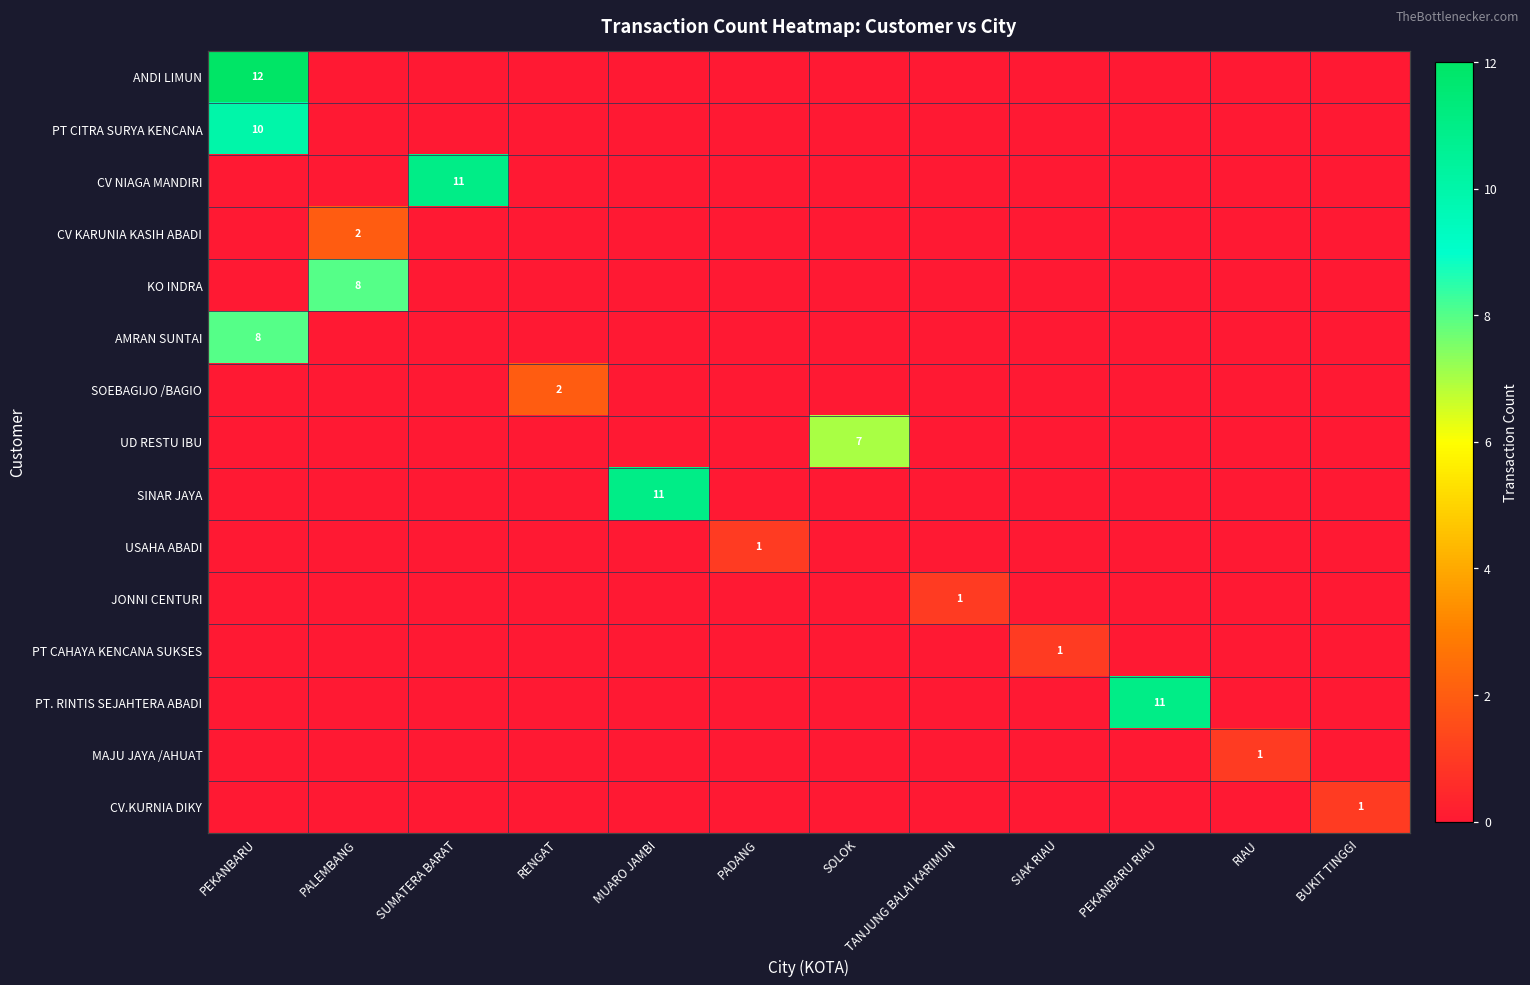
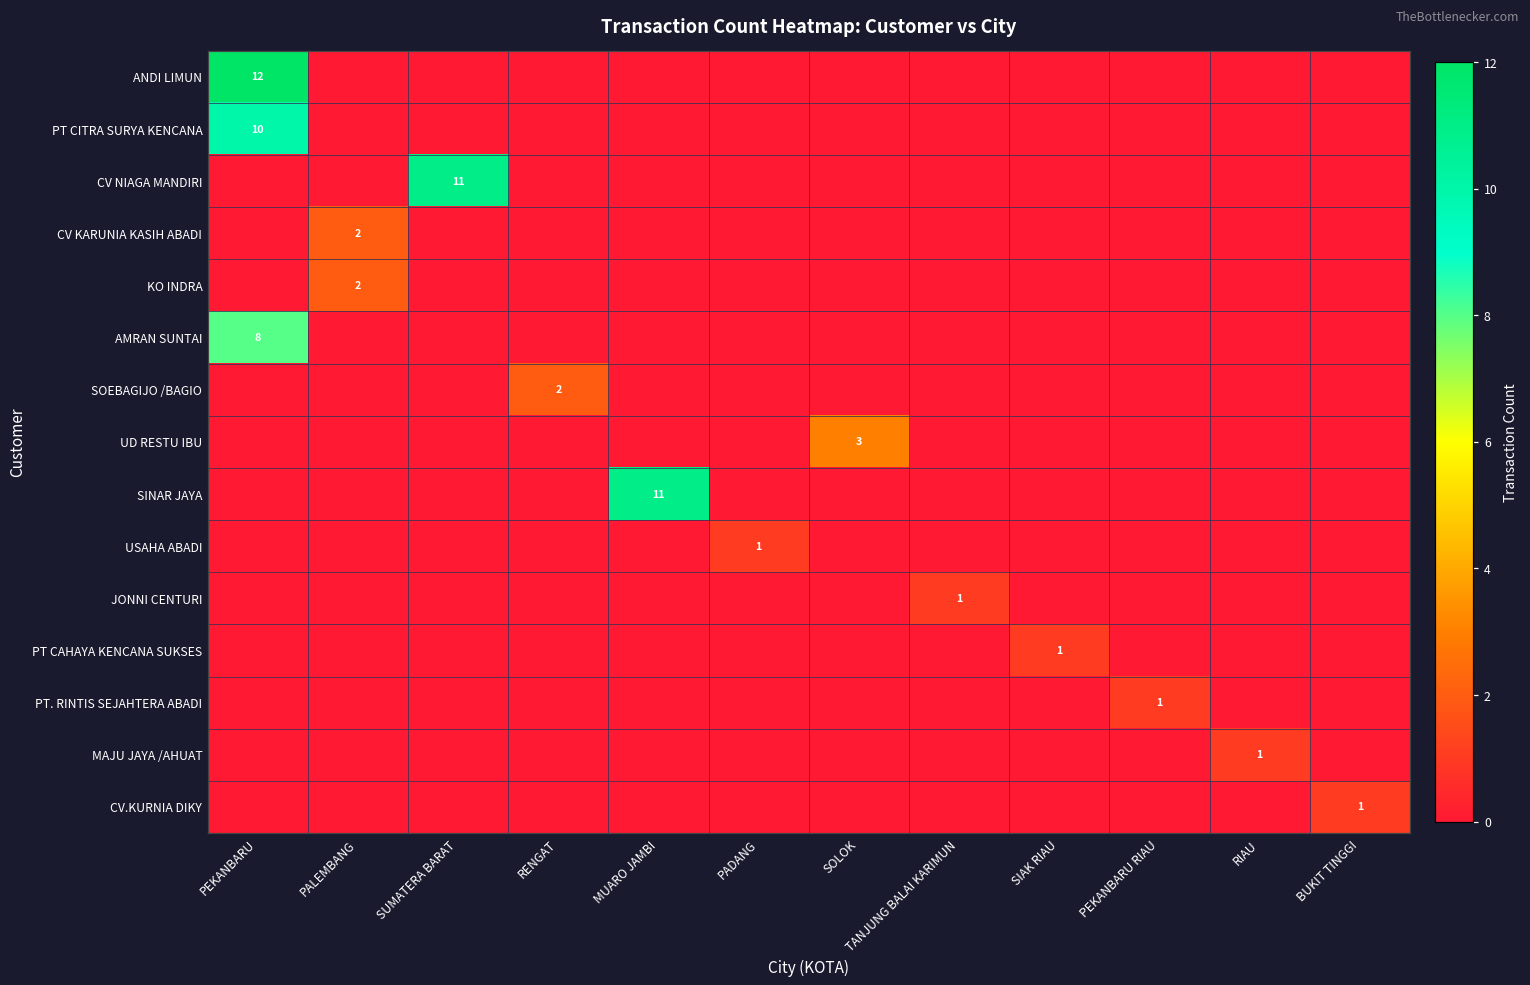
  {
    "ANDI LIMUN": {
      "PEKANBARU": 12
    },
    "PT CITRA SURYA KENCANA": {
      "PEKANBARU": 10
    },
    "CV NIAGA MANDIRI": {
      "SUMATERA BARAT": 11
    },
    "CV KARUNIA KASIH ABADI": {
      "PALEMBANG": 2
    },
    "KO INDRA": {
-     "PALEMBANG": 8
+     "PALEMBANG": 2
    },
    "AMRAN SUNTAI": {
      "PEKANBARU": 8
    },
    "SOEBAGIJO /BAGIO": {
      "RENGAT": 2
    },
    "UD RESTU IBU": {
-     "SOLOK": 7
+     "SOLOK": 3
    },
    "SINAR JAYA": {
      "MUARO JAMBI": 11
    },
    "USAHA ABADI": {
      "PADANG": 1
    },
    "JONNI CENTURI": {
      "TANJUNG BALAI KARIMUN": 1
    },
    "PT CAHAYA KENCANA SUKSES": {
      "SIAK RIAU": 1
    },
    "PT. RINTIS SEJAHTERA ABADI": {
-     "PEKANBARU RIAU": 11
+     "PEKANBARU RIAU": 1
    },
    "MAJU JAYA /AHUAT": {
      "RIAU": 1
    },
    "CV.KURNIA DIKY": {
      "BUKIT TINGGI": 1
    }
  }
